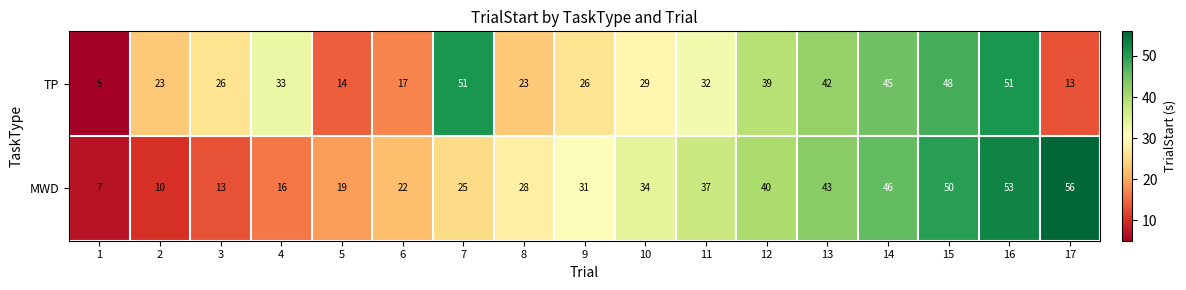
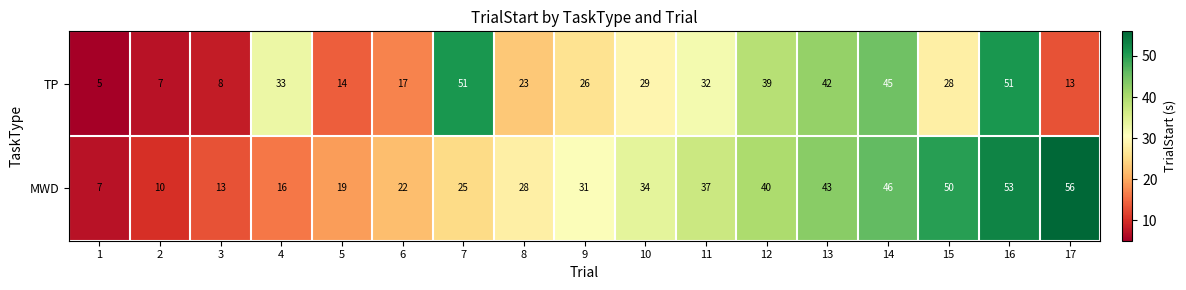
  {
    "TP": {
      "1": 5,
-     "2": 23,
-     "3": 26,
+     "2": 7,
+     "3": 8,
      "4": 33,
      "5": 14,
      "6": 17,
      "7": 51,
      "8": 23,
      "9": 26,
      "10": 29,
      "11": 32,
      "12": 39,
      "13": 42,
      "14": 45,
-     "15": 48,
+     "15": 28,
      "16": 51,
      "17": 13
    },
    "MWD": {
      "1": 7,
      "2": 10,
      "3": 13,
      "4": 16,
      "5": 19,
      "6": 22,
      "7": 25,
      "8": 28,
      "9": 31,
      "10": 34,
      "11": 37,
      "12": 40,
      "13": 43,
      "14": 46,
      "15": 50,
      "16": 53,
      "17": 56
    }
  }
